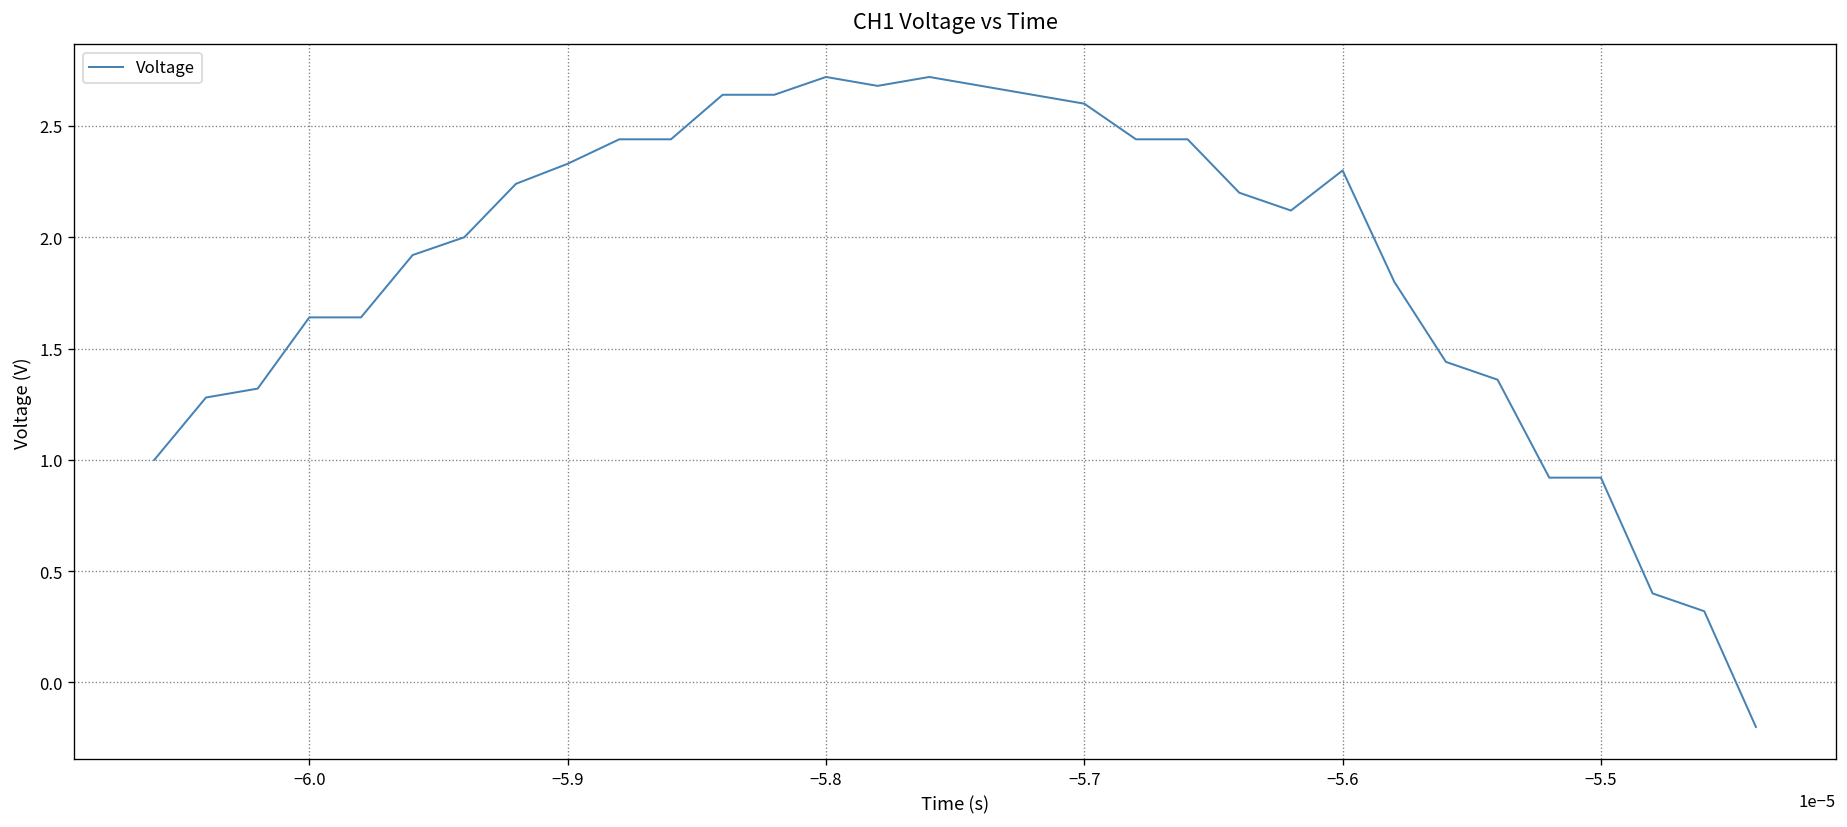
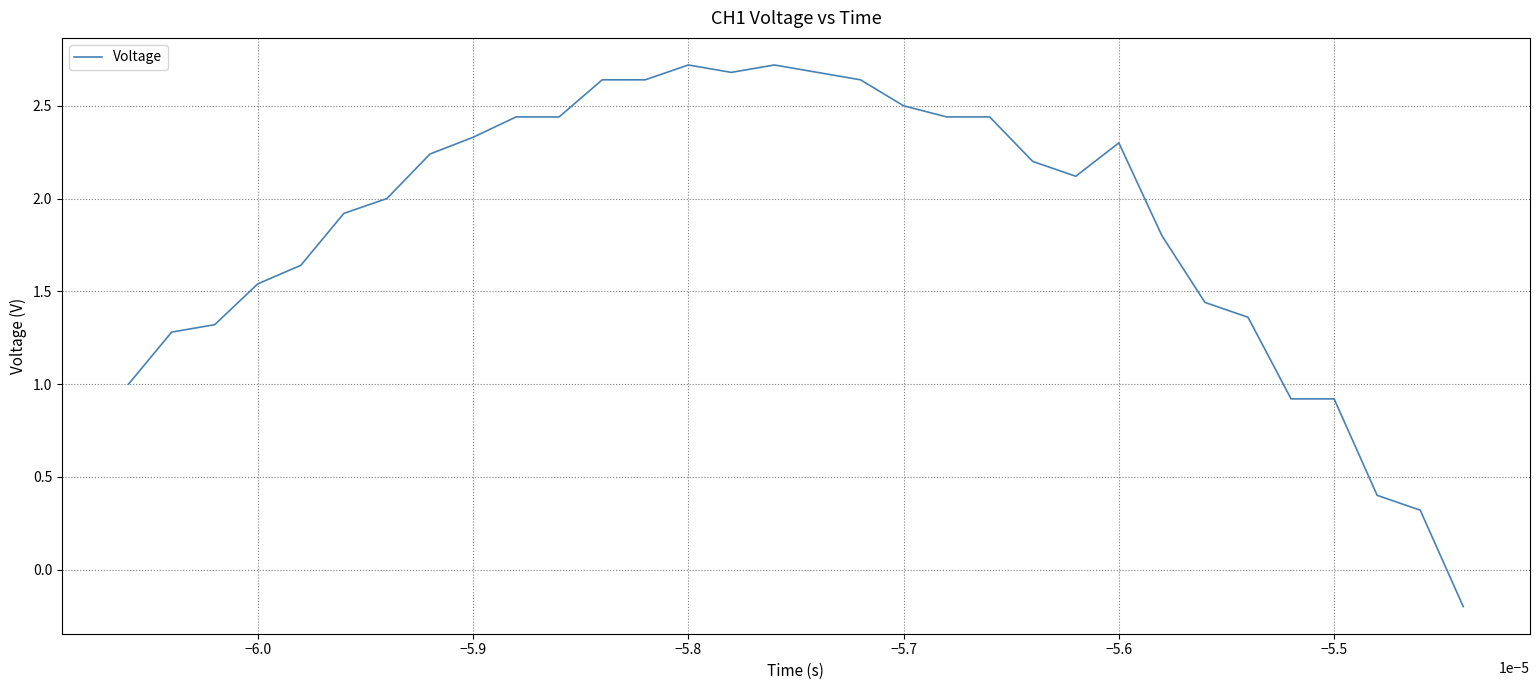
  {
-   "−6.0": 1.64,
+   "−6.0": 1.54,
    "−5.9": 2.33,
    "−5.8": 2.72,
-   "−5.7": 2.6,
+   "−5.7": 2.5,
    "−5.6": 2.30,
    "−5.5": 0.92
  }
